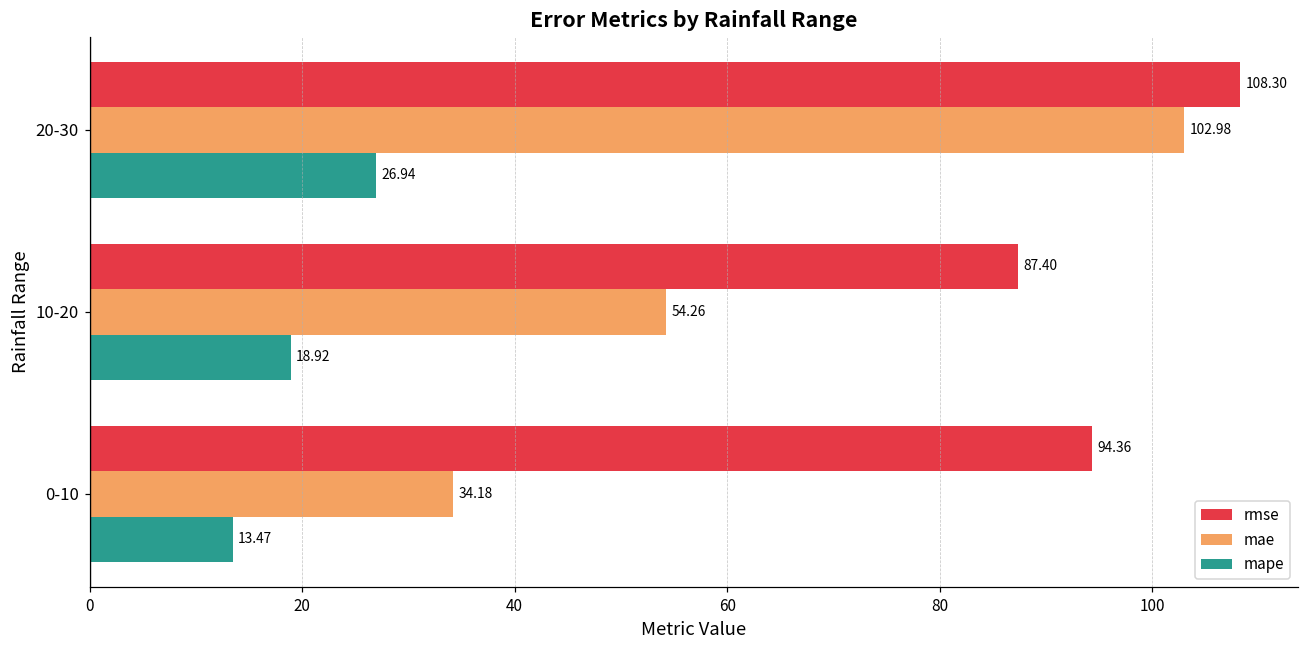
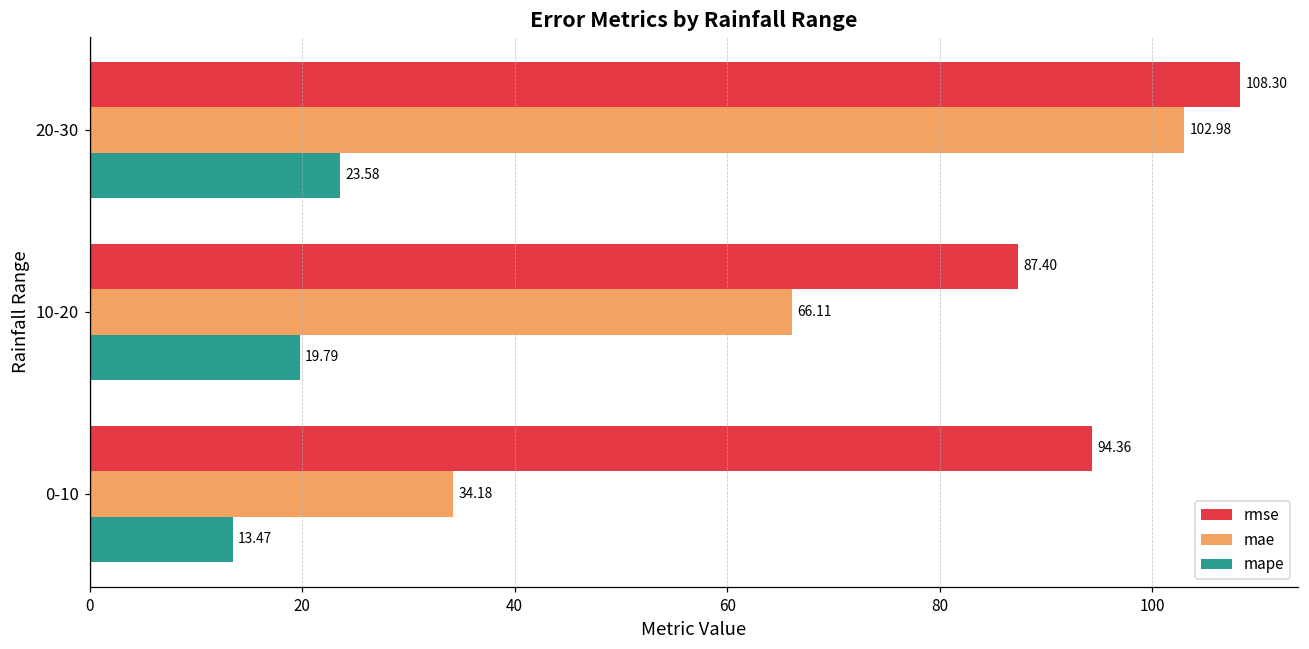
  {
    "rmse": {
      "20-30": 108.30,
      "10-20": 87.40,
      "0-10": 94.36
    },
    "mae": {
      "20-30": 102.98,
-     "10-20": 54.26,
+     "10-20": 66.11,
      "0-10": 34.18
    },
    "mape": {
-     "20-30": 26.94,
-     "10-20": 18.92,
+     "20-30": 23.58,
+     "10-20": 19.79,
      "0-10": 13.47
    }
  }
